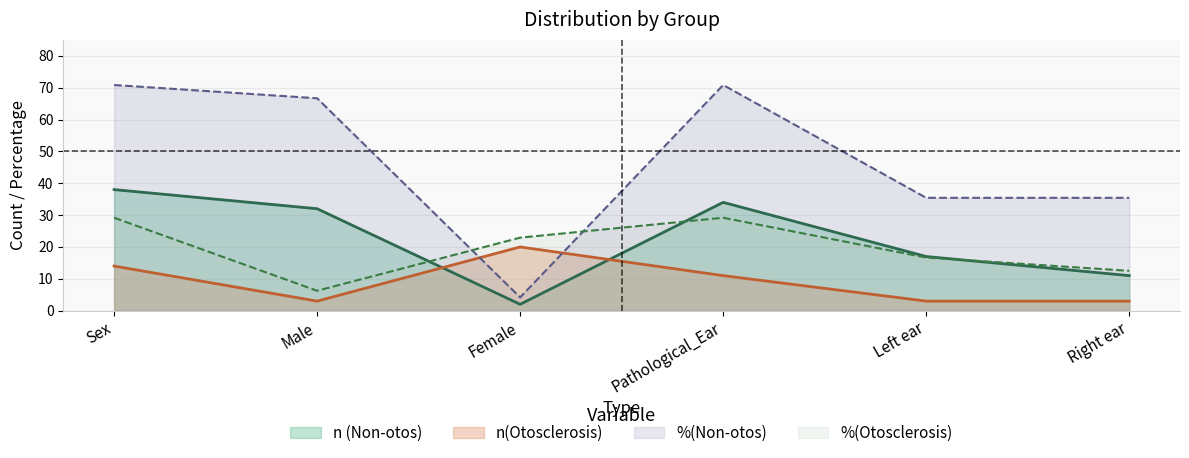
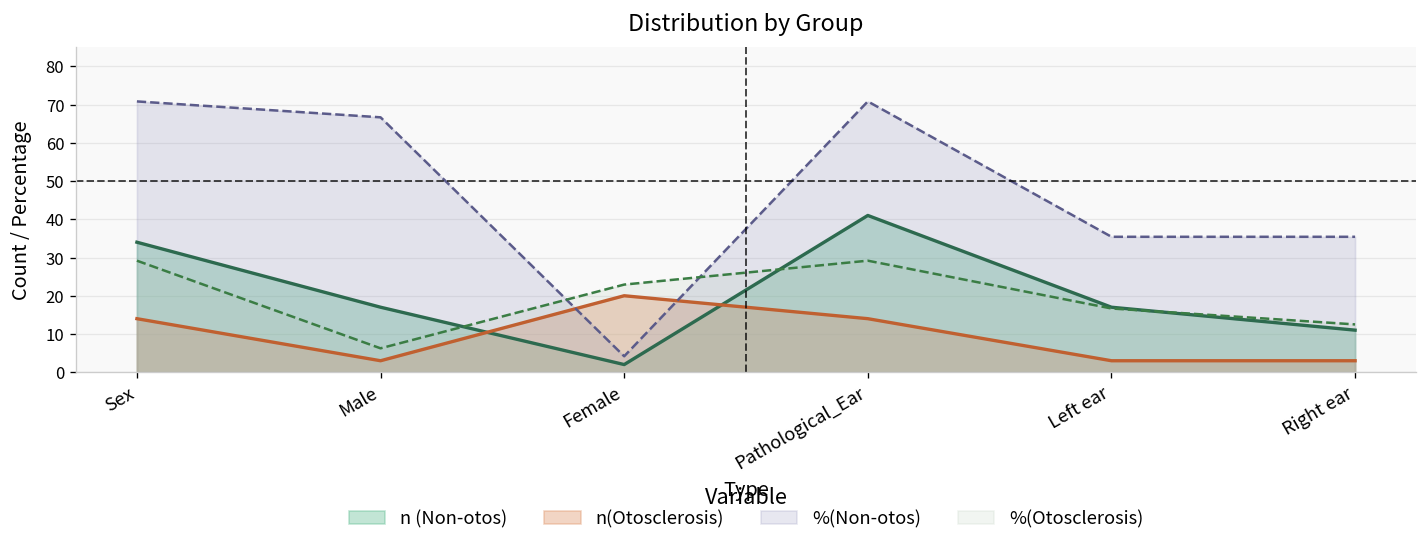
  {
    "n (Non-otos)": {
-     "Sex": 38,
-     "Male": 32,
+     "Sex": 34,
+     "Male": 17,
      "Female": 2,
-     "Pathological_Ear": 34,
+     "Pathological_Ear": 41,
      "Right ear": 11
    },
    "n(Otosclerosis)": {
      "Sex": 14,
      "Male": 3,
      "Female": 20,
-     "Pathological_Ear": 11,
+     "Pathological_Ear": 14,
      "Left ear": 3,
      "Right ear": 3
    }
  }
